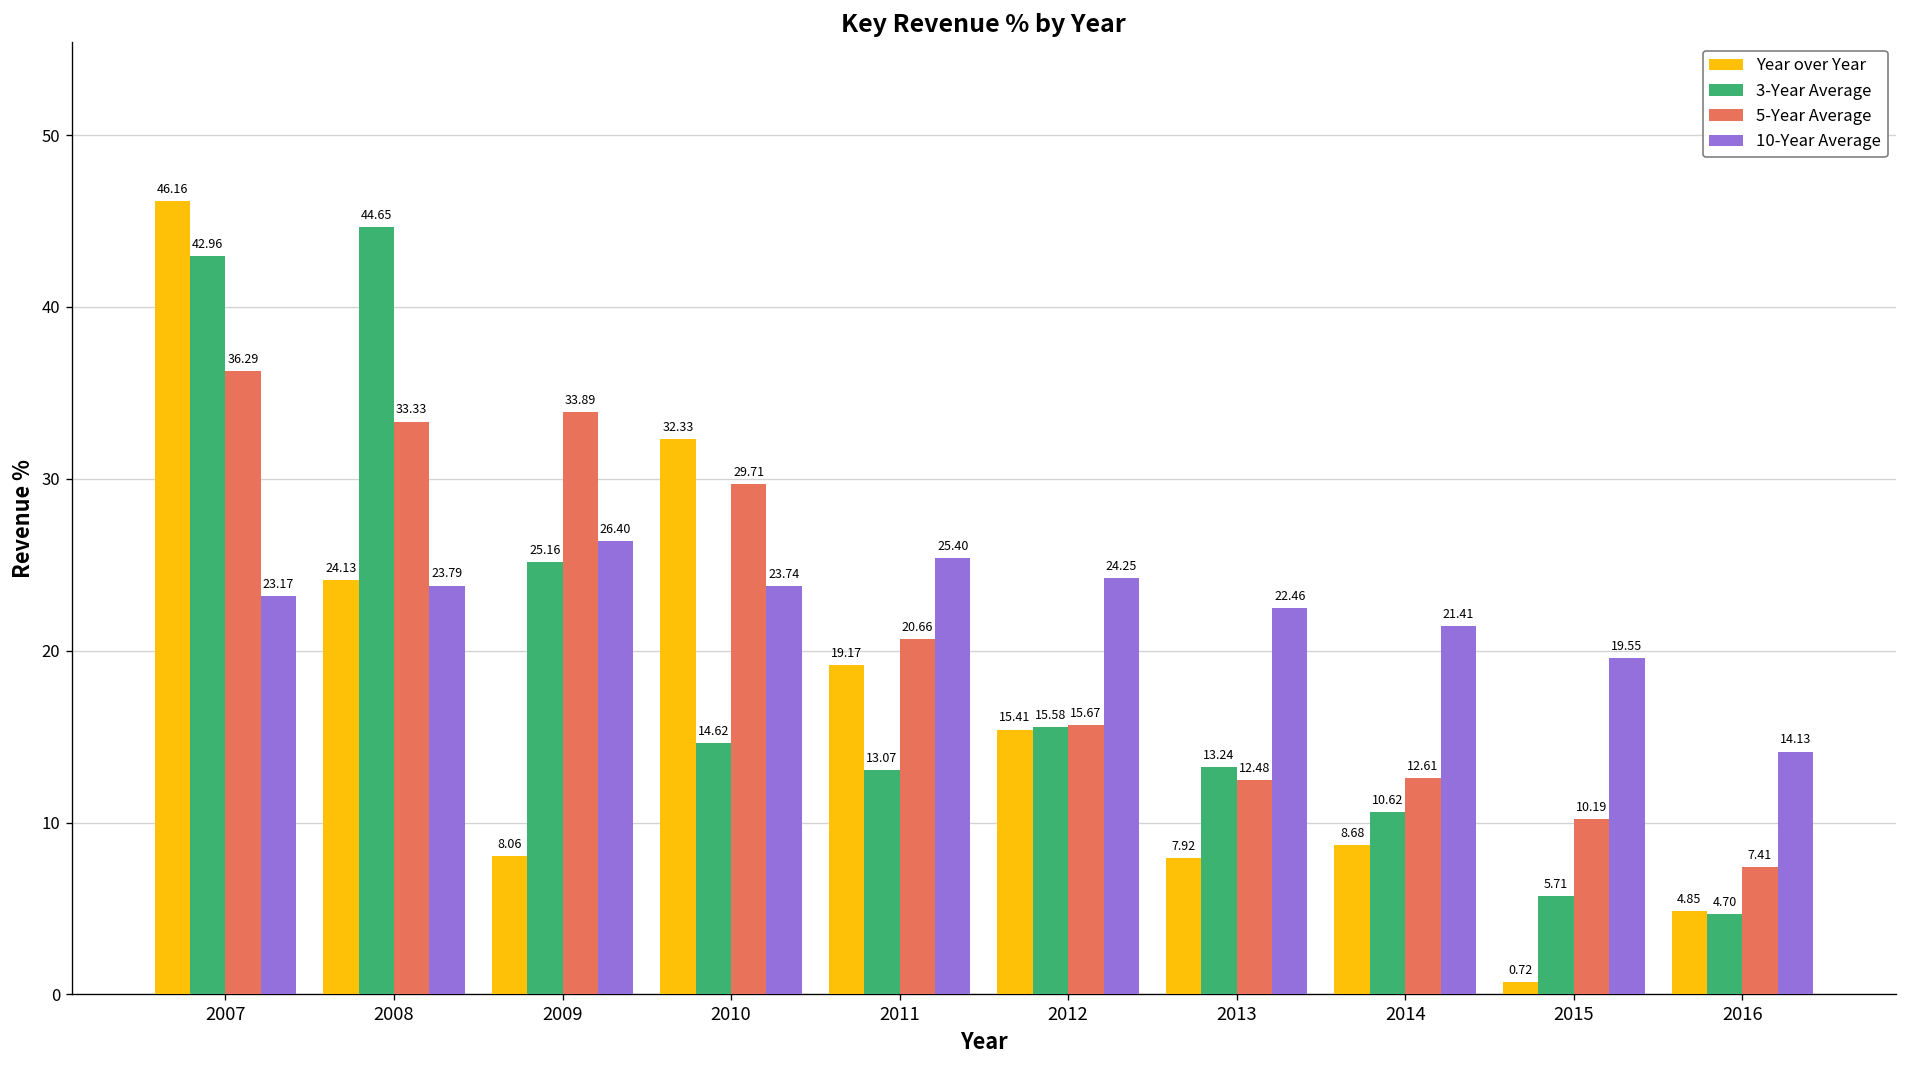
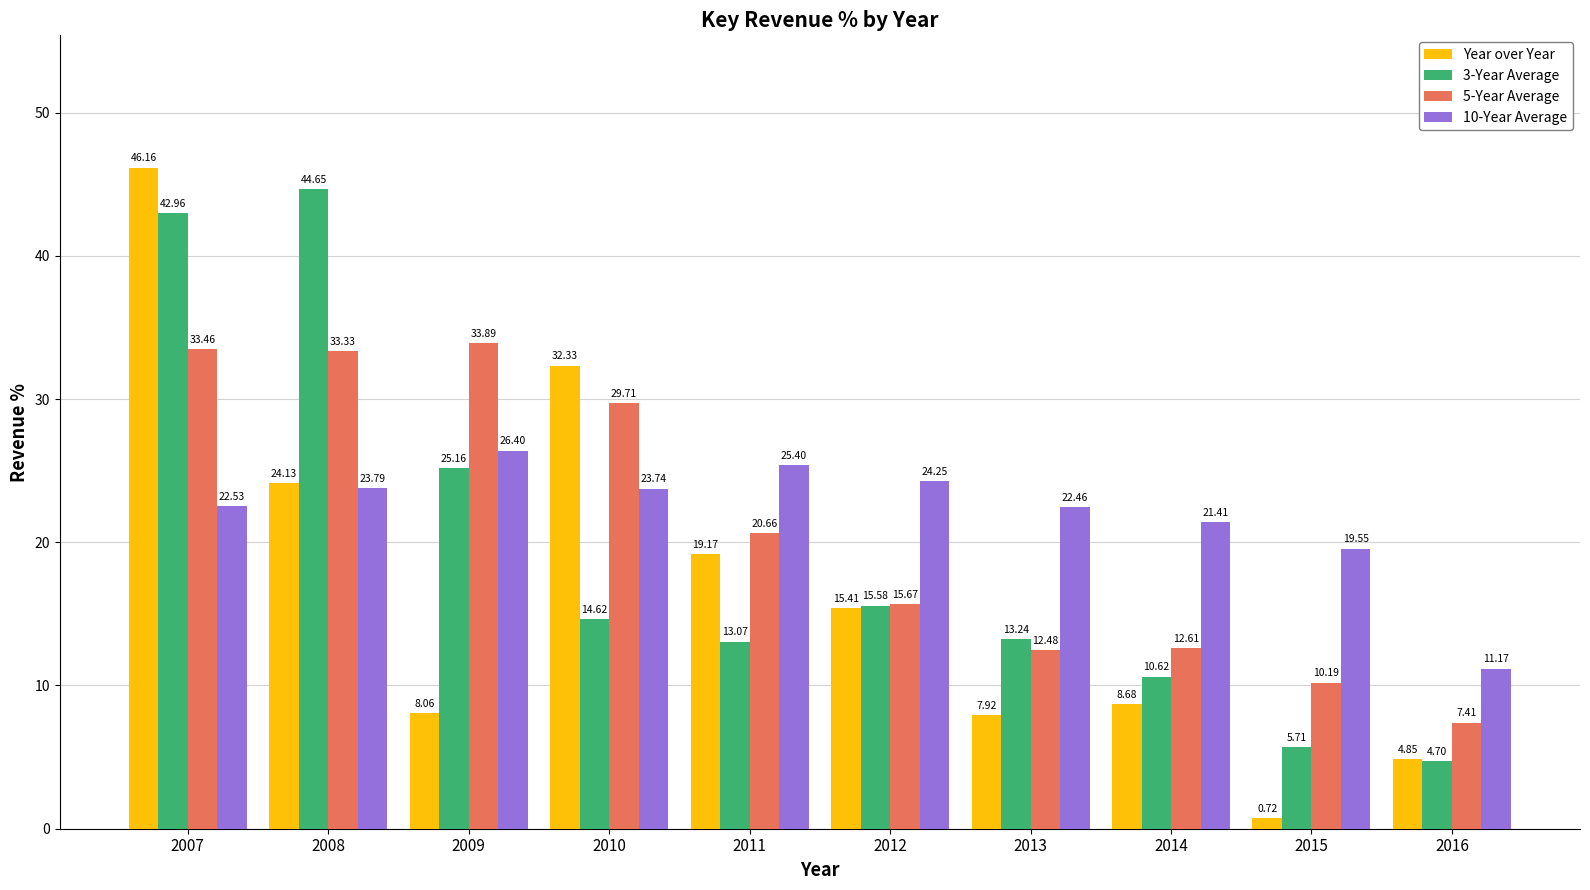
  {
    "Year over Year": {
      "2007": 46.16,
      "2008": 24.13,
      "2009": 8.06,
      "2010": 32.33,
      "2011": 19.17,
      "2012": 15.41,
      "2013": 7.92,
      "2014": 8.68,
      "2015": 0.72,
      "2016": 4.85
    },
    "3-Year Average": {
      "2007": 42.96,
      "2008": 44.65,
      "2009": 25.16,
      "2010": 14.62,
      "2011": 13.07,
      "2012": 15.58,
      "2013": 13.24,
      "2014": 10.62,
      "2015": 5.71,
      "2016": 4.70
    },
    "5-Year Average": {
-     "2007": 36.29,
+     "2007": 33.46,
      "2008": 33.33,
      "2009": 33.89,
      "2010": 29.71,
      "2011": 20.66,
      "2012": 15.67,
      "2013": 12.48,
      "2014": 12.61,
      "2015": 10.19,
      "2016": 7.41
    },
    "10-Year Average": {
-     "2007": 23.17,
+     "2007": 22.53,
      "2008": 23.79,
      "2009": 26.40,
      "2010": 23.74,
      "2011": 25.40,
      "2012": 24.25,
      "2013": 22.46,
      "2014": 21.41,
      "2015": 19.55,
-     "2016": 14.13
+     "2016": 11.17
    }
  }
